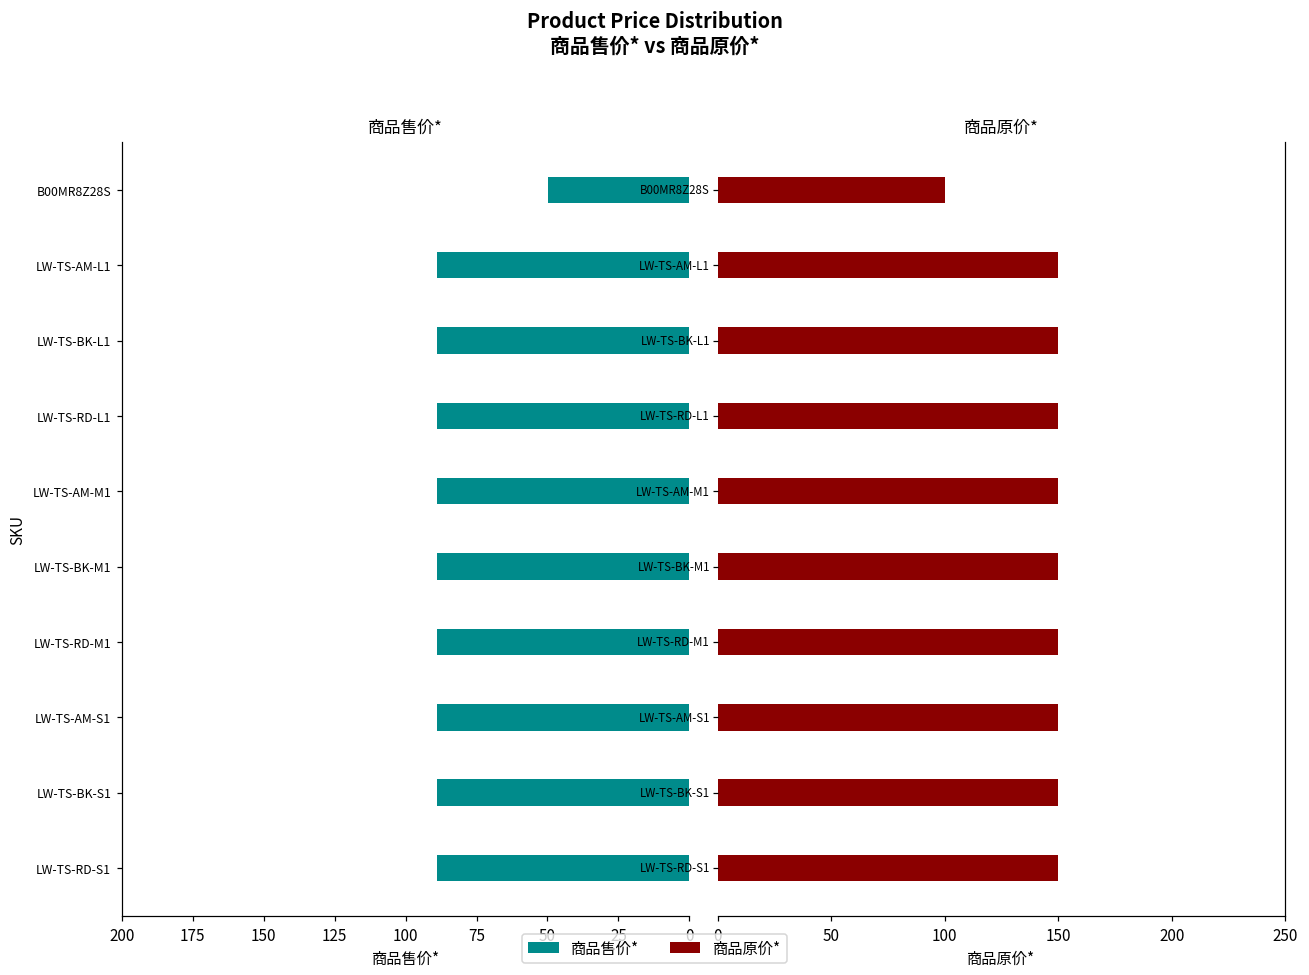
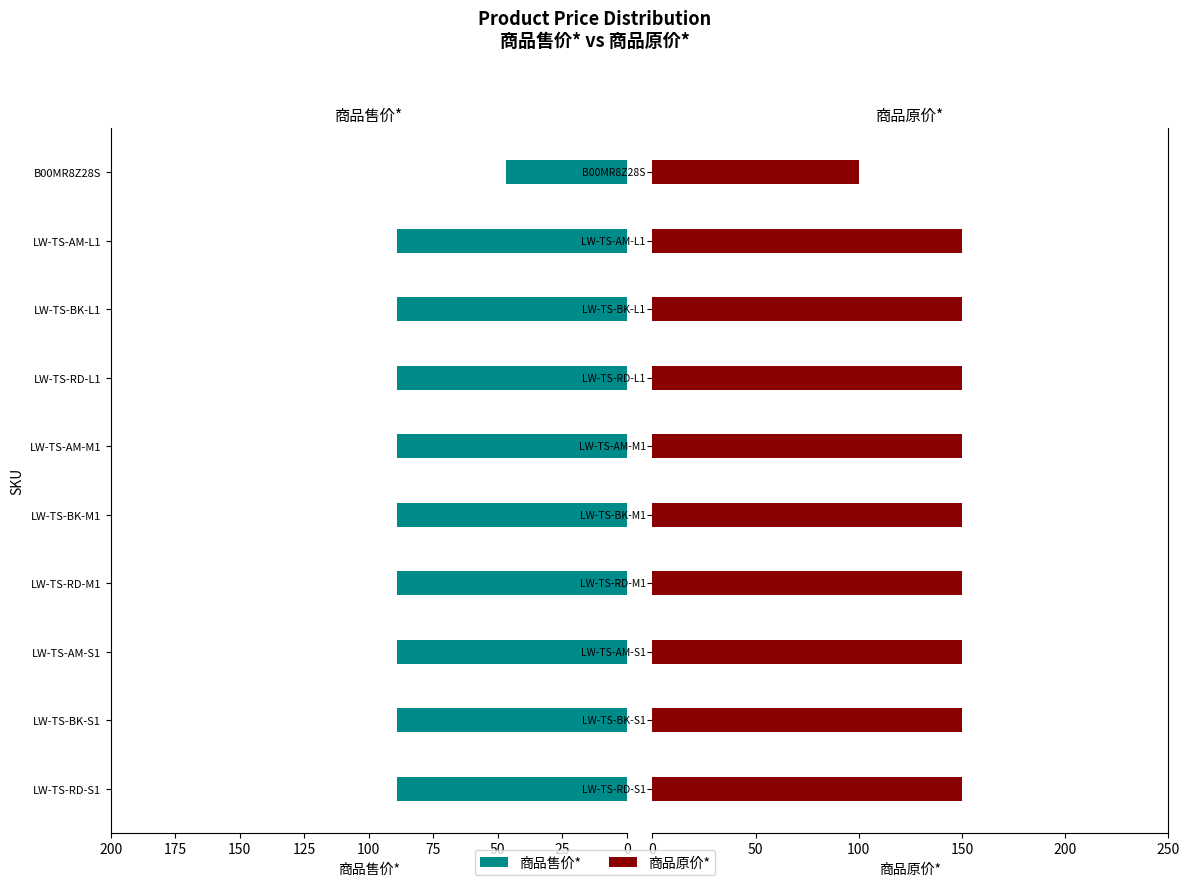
  {
    "商品售价*": {
-     "B00MR8Z28S": 50,
+     "B00MR8Z28S": 47,
      "LW-TS-AM-L1": 89,
      "LW-TS-BK-L1": 89,
      "LW-TS-RD-L1": 89,
      "LW-TS-AM-M1": 89,
      "LW-TS-BK-M1": 89,
      "LW-TS-RD-M1": 89,
      "LW-TS-AM-S1": 89,
      "LW-TS-BK-S1": 89,
      "LW-TS-RD-S1": 89
    }
  }
